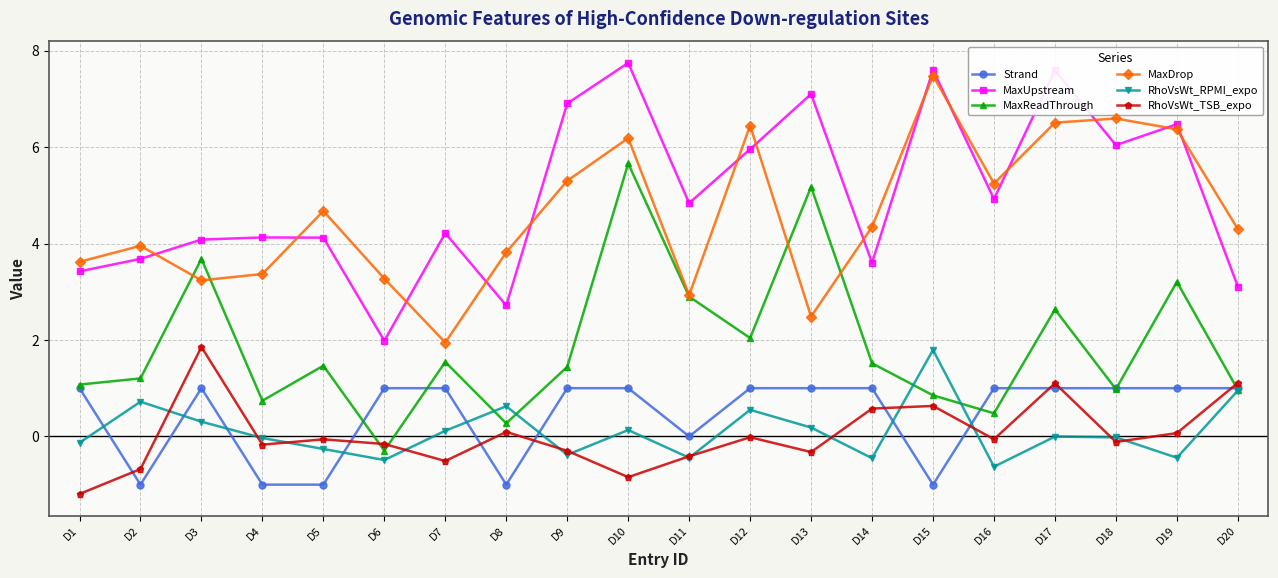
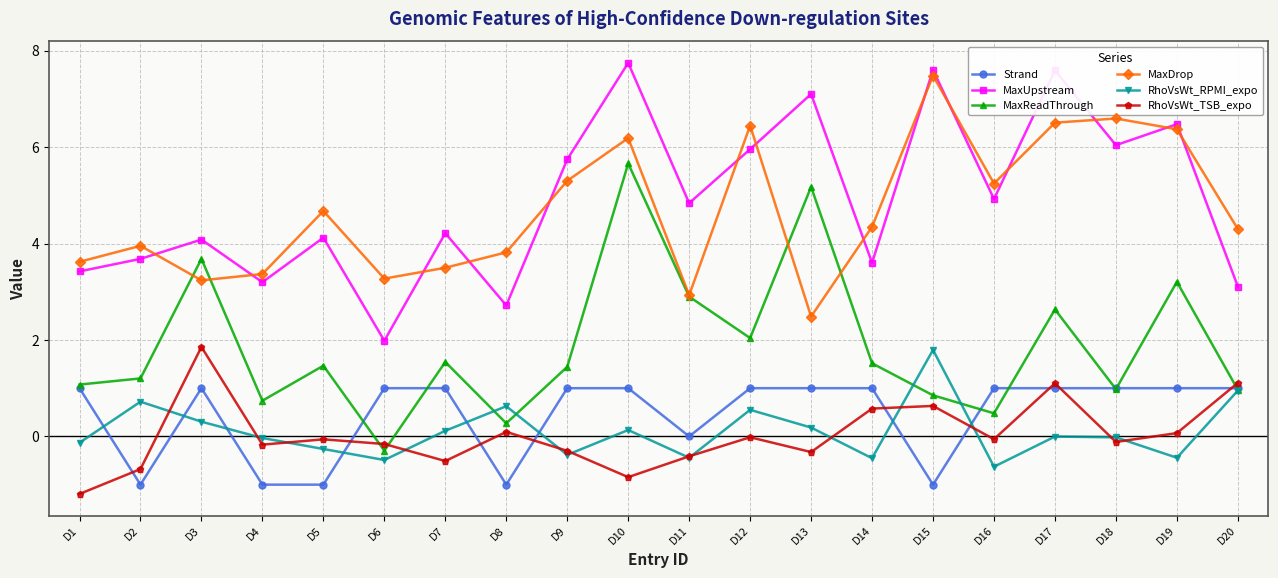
  {
    "Strand": {
      "D1": 1.0,
      "D2": -1.0,
      "D3": 1.0,
      "D4": -1.0,
      "D5": -1.0,
      "D6": 1.0,
      "D7": 1.0,
      "D8": -1.0,
      "D9": 1.0,
      "D10": 1.0,
      "D11": 0.0,
      "D12": 1.0,
      "D13": 1.0,
      "D14": 1.0,
      "D15": -1.0,
      "D16": 1.0,
      "D17": 1.0,
      "D19": 1.0
    },
    "MaxUpstream": {
      "D1": 3.4,
      "D2": 3.7,
      "D3": 4.1,
-     "D4": 4.1,
+     "D4": 3.2,
      "D5": 4.1,
      "D6": 2.0,
      "D7": 4.2,
      "D8": 2.7,
-     "D9": 6.9,
+     "D9": 5.7,
      "D10": 7.7,
      "D11": 4.8,
      "D12": 6.0,
      "D13": 7.1,
      "D14": 3.6,
      "D15": 7.6,
      "D16": 4.9,
      "D18": 6.0,
      "D19": 6.5,
      "D20": 3.1
    },
    "MaxReadThrough": {
      "D1": 1.1,
      "D2": 1.2,
      "D3": 3.7,
      "D4": 0.7,
      "D5": 1.5,
      "D6": -0.3,
      "D7": 1.5,
      "D8": 0.3,
      "D9": 1.4,
      "D10": 5.7,
      "D12": 2.0,
      "D13": 5.2,
      "D14": 1.5,
      "D15": 0.9,
      "D16": 0.5,
      "D17": 2.6,
      "D19": 3.2
    },
    "MaxDrop": {
      "D1": 3.6,
      "D2": 4.0,
      "D3": 3.2,
      "D4": 3.4,
      "D5": 4.7,
      "D6": 3.3,
-     "D7": 1.9,
+     "D7": 3.5,
      "D8": 3.8,
      "D9": 5.3,
      "D10": 6.2,
      "D12": 6.4,
      "D13": 2.5,
      "D14": 4.3,
      "D15": 7.5,
      "D16": 5.2,
      "D17": 6.5,
      "D18": 6.6,
      "D19": 6.4,
      "D20": 4.3
    },
    "RhoVsWt_RPMI_expo": {
      "D1": -0.1,
      "D2": 0.7,
      "D3": 0.3,
      "D4": 0.0,
      "D5": -0.3,
      "D6": -0.5,
      "D7": 0.1,
      "D8": 0.6,
      "D9": -0.4,
      "D10": 0.1,
      "D12": 0.6,
      "D13": 0.2,
      "D14": -0.5,
      "D15": 1.8,
      "D16": -0.6,
      "D17": 0.0,
      "D18": 0.0,
      "D19": -0.4
    },
    "RhoVsWt_TSB_expo": {
      "D1": -1.2,
      "D2": -0.7,
      "D3": 1.9,
      "D4": -0.2,
      "D5": -0.1,
      "D6": -0.2,
      "D7": -0.5,
      "D8": 0.1,
      "D9": -0.3,
      "D10": -0.8,
      "D12": 0.0,
      "D13": -0.3,
      "D14": 0.6,
      "D15": 0.6,
      "D16": -0.1,
      "D17": 1.1,
      "D18": -0.1,
      "D19": 0.1,
      "D20": 1.1
    }
  }
